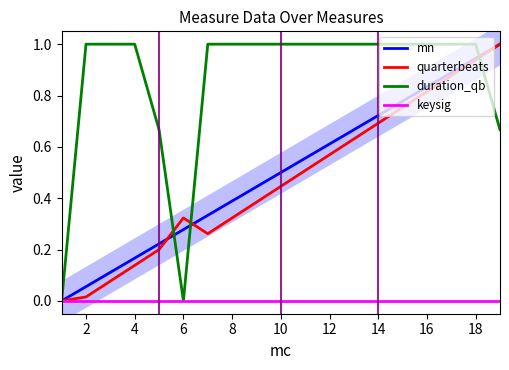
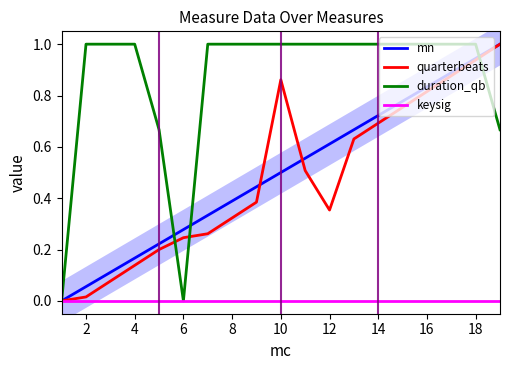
  {
    "quarterbeats": {
      "2": 0.02,
      "4": 0.14,
-     "6": 0.32,
+     "6": 0.25,
      "8": 0.32,
-     "10": 0.45,
-     "12": 0.57,
+     "10": 0.86,
+     "12": 0.35,
      "14": 0.69
    },
    "duration_qb": {
      "2": 1.00,
      "4": 1.00,
      "8": 1.00,
      "10": 1.00,
      "12": 1.00,
      "14": 1.00
    },
    "keysig": {
      "2": 0.00,
      "4": 0.00,
      "8": 0.00,
      "10": 0.00,
      "12": 0.00,
      "14": 0.00,
      "16": 0.00,
      "18": 0.00
    }
  }
